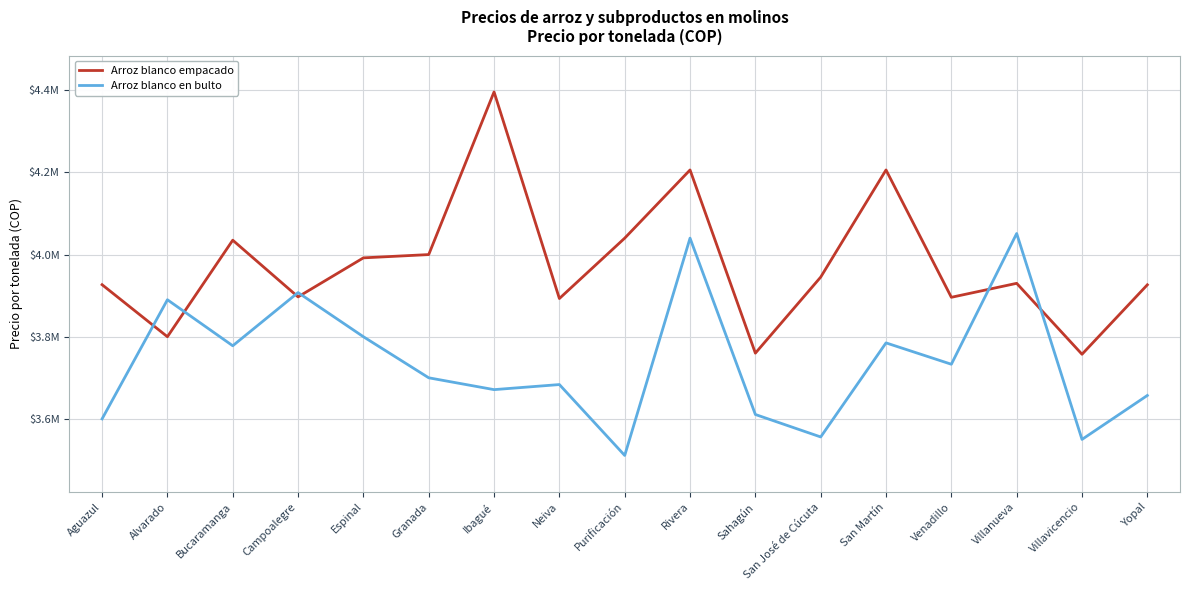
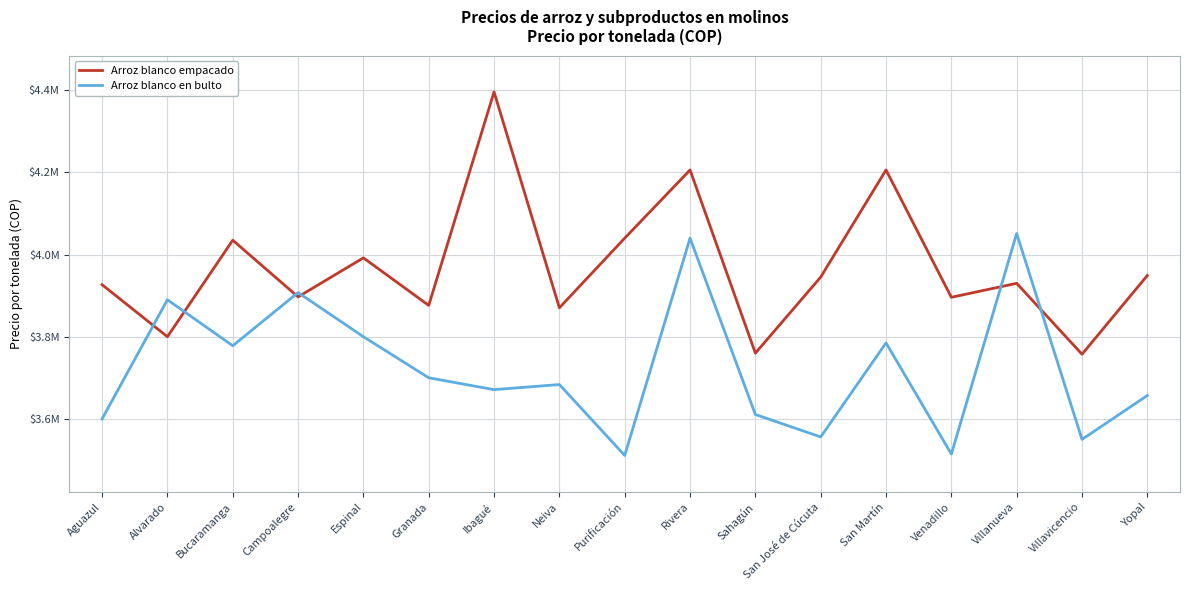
  {
    "Arroz blanco empacado": {
      "Aguazul": "$3930000",
      "Alvarado": "$3800000",
      "Bucaramanga": "$4040000",
      "Campoalegre": "$3900000",
      "Espinal": "$3990000",
-     "Granada": "$4000000",
+     "Granada": "$3880000",
      "Ibagué": "$4400000",
-     "Neiva": "$3890000",
+     "Neiva": "$3870000",
      "Purificación": "$4040000",
      "Rivera": "$4210000",
      "Sahagún": "$3760000",
      "San José de Cúcuta": "$3950000",
      "San Martín": "$4210000",
      "Venadillo": "$3900000",
      "Villanueva": "$3930000",
      "Villavicencio": "$3760000",
-     "Yopal": "$3930000"
+     "Yopal": "$3950000"
    },
    "Arroz blanco en bulto": {
      "Aguazul": "$3600000",
      "Alvarado": "$3890000",
      "Bucaramanga": "$3780000",
      "Campoalegre": "$3910000",
      "Espinal": "$3800000",
      "Granada": "$3700000",
      "Ibagué": "$3670000",
      "Neiva": "$3680000",
      "Purificación": "$3510000",
      "Rivera": "$4040000",
      "Sahagún": "$3610000",
      "San José de Cúcuta": "$3560000",
      "San Martín": "$3790000",
-     "Venadillo": "$3730000",
+     "Venadillo": "$3510000",
      "Villanueva": "$4050000",
      "Villavicencio": "$3550000",
      "Yopal": "$3660000"
    }
  }
